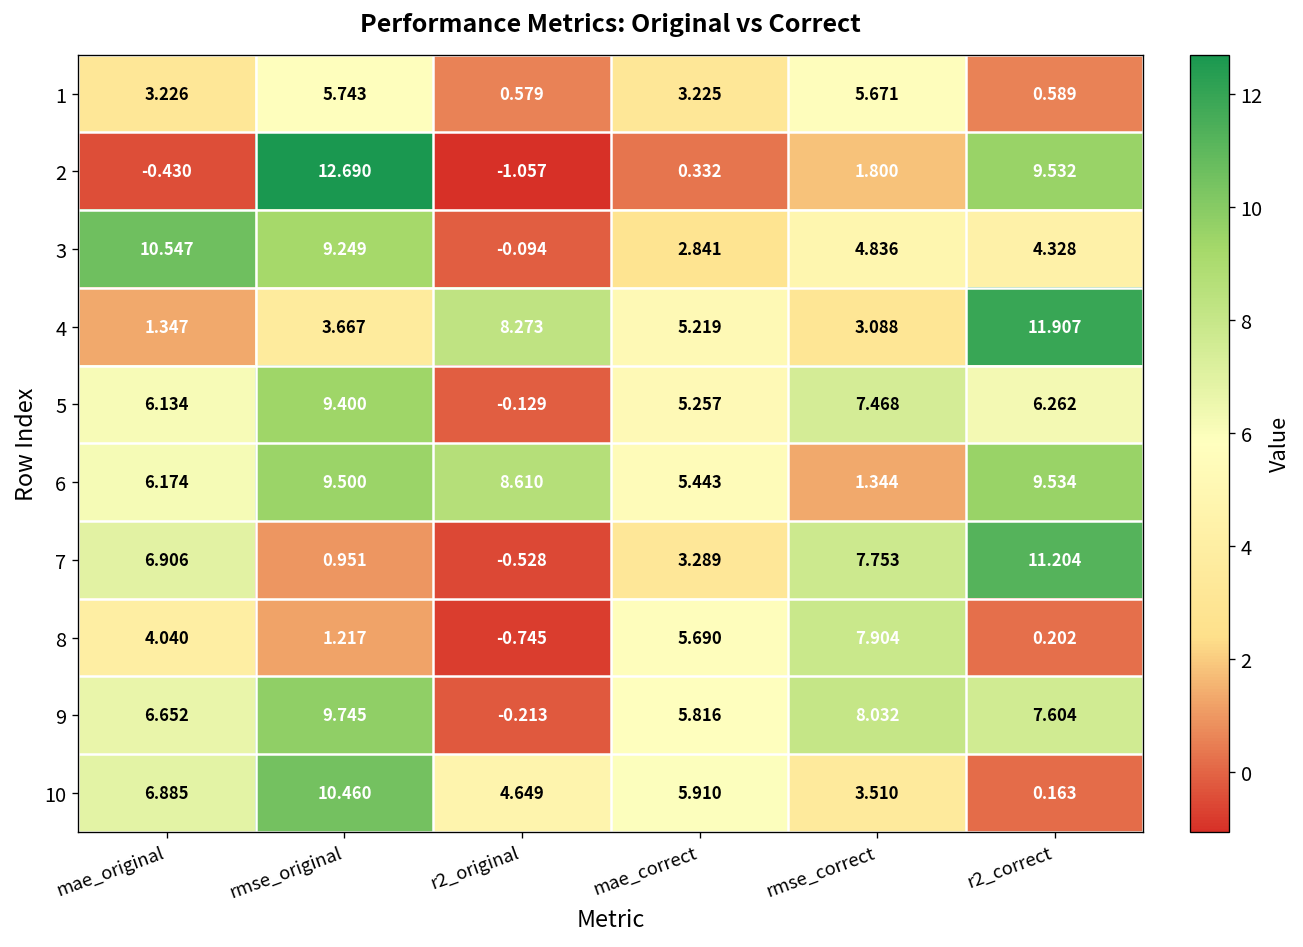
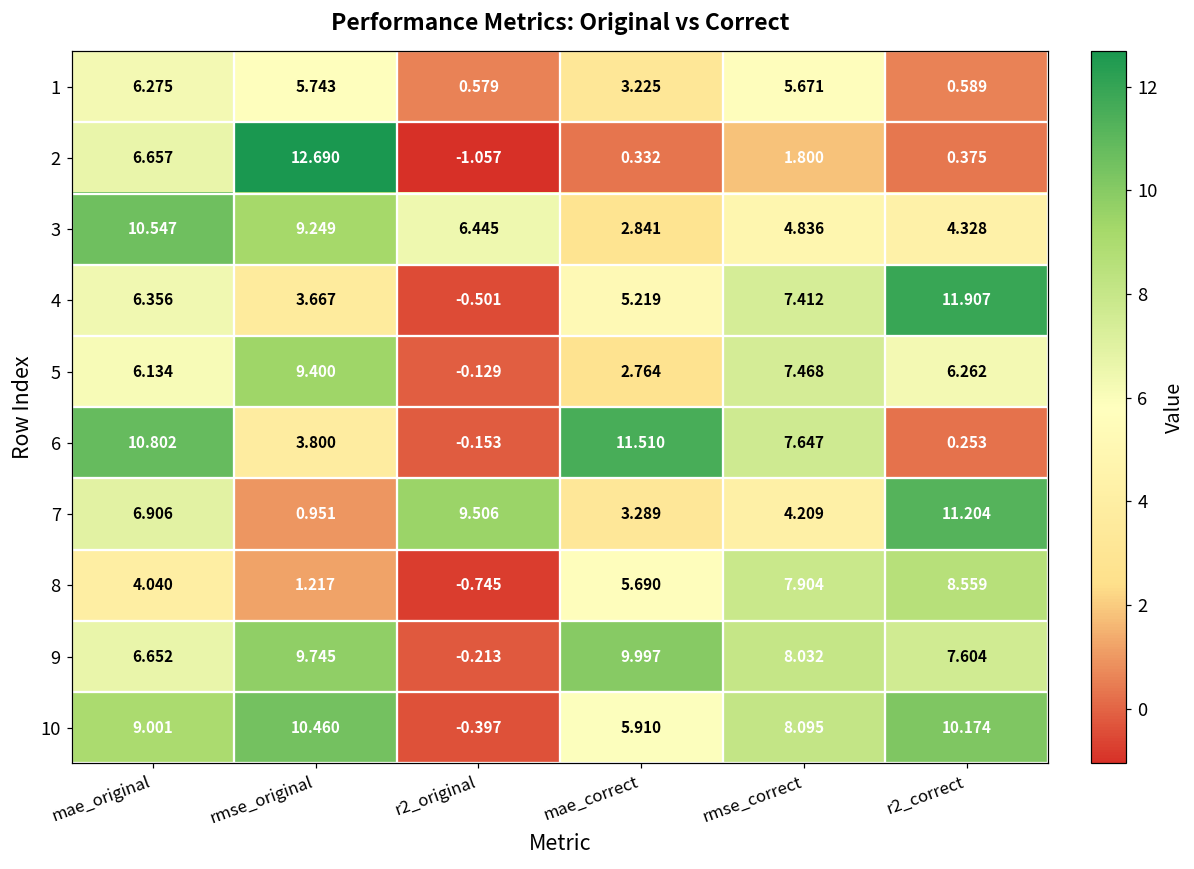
  {
    "1": {
-     "mae_original": 3.226,
+     "mae_original": 6.275,
      "rmse_original": 5.743,
      "r2_original": 0.579,
      "mae_correct": 3.225,
      "rmse_correct": 5.671,
      "r2_correct": 0.589
    },
    "2": {
-     "mae_original": -0.430,
+     "mae_original": 6.657,
      "rmse_original": 12.690,
      "r2_original": -1.057,
      "mae_correct": 0.332,
      "rmse_correct": 1.800,
-     "r2_correct": 9.532
+     "r2_correct": 0.375
    },
    "3": {
      "mae_original": 10.547,
      "rmse_original": 9.249,
-     "r2_original": -0.094,
+     "r2_original": 6.445,
      "mae_correct": 2.841,
      "rmse_correct": 4.836,
      "r2_correct": 4.328
    },
    "4": {
-     "mae_original": 1.347,
+     "mae_original": 6.356,
      "rmse_original": 3.667,
-     "r2_original": 8.273,
+     "r2_original": -0.501,
      "mae_correct": 5.219,
-     "rmse_correct": 3.088,
+     "rmse_correct": 7.412,
      "r2_correct": 11.907
    },
    "5": {
      "mae_original": 6.134,
      "rmse_original": 9.400,
      "r2_original": -0.129,
-     "mae_correct": 5.257,
+     "mae_correct": 2.764,
      "rmse_correct": 7.468,
      "r2_correct": 6.262
    },
    "6": {
-     "mae_original": 6.174,
-     "rmse_original": 9.500,
-     "r2_original": 8.610,
-     "mae_correct": 5.443,
-     "rmse_correct": 1.344,
-     "r2_correct": 9.534
+     "mae_original": 10.802,
+     "rmse_original": 3.800,
+     "r2_original": -0.153,
+     "mae_correct": 11.510,
+     "rmse_correct": 7.647,
+     "r2_correct": 0.253
    },
    "7": {
      "mae_original": 6.906,
      "rmse_original": 0.951,
-     "r2_original": -0.528,
+     "r2_original": 9.506,
      "mae_correct": 3.289,
-     "rmse_correct": 7.753,
+     "rmse_correct": 4.209,
      "r2_correct": 11.204
    },
    "8": {
      "mae_original": 4.040,
      "rmse_original": 1.217,
      "r2_original": -0.745,
      "mae_correct": 5.690,
      "rmse_correct": 7.904,
-     "r2_correct": 0.202
+     "r2_correct": 8.559
    },
    "9": {
      "mae_original": 6.652,
      "rmse_original": 9.745,
      "r2_original": -0.213,
-     "mae_correct": 5.816,
+     "mae_correct": 9.997,
      "rmse_correct": 8.032,
      "r2_correct": 7.604
    },
    "10": {
-     "mae_original": 6.885,
+     "mae_original": 9.001,
      "rmse_original": 10.460,
-     "r2_original": 4.649,
+     "r2_original": -0.397,
      "mae_correct": 5.910,
-     "rmse_correct": 3.510,
-     "r2_correct": 0.163
+     "rmse_correct": 8.095,
+     "r2_correct": 10.174
    }
  }
